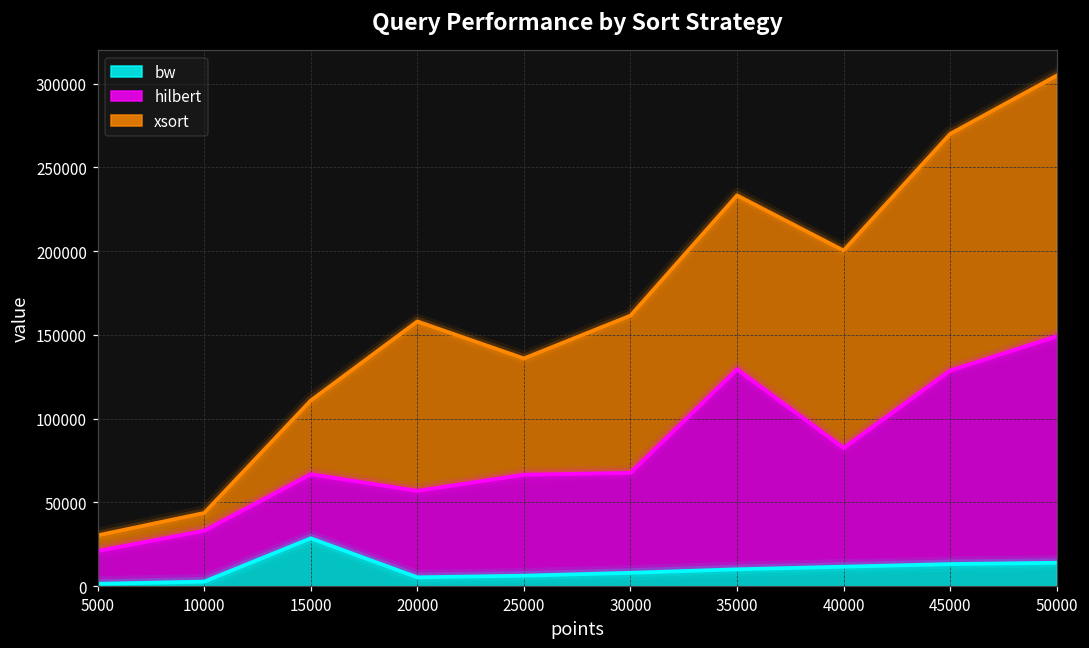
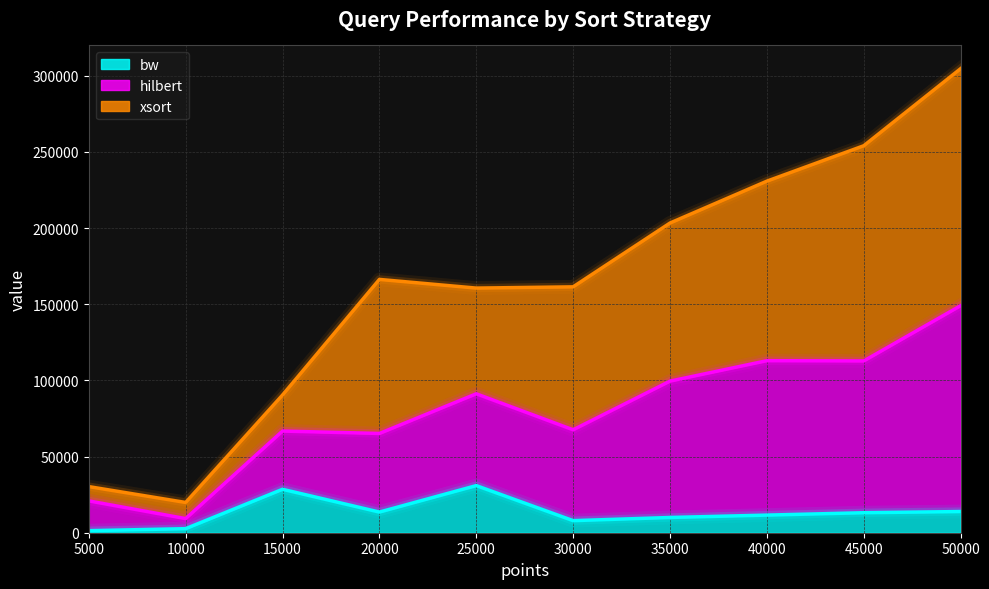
  {
    "bw": {
      "5000": 1000,
      "10000": 3000,
      "15000": 29000,
-     "20000": 5000,
-     "25000": 6000,
+     "20000": 14000,
+     "25000": 31000,
      "30000": 8000,
      "35000": 10000,
      "40000": 12000,
      "45000": 13000,
      "50000": 14000
    },
    "hilbert": {
      "5000": 20000,
-     "10000": 30000,
+     "10000": 7000,
      "15000": 38000,
      "20000": 52000,
      "25000": 60000,
      "30000": 60000,
-     "35000": 119000,
-     "40000": 71000,
-     "45000": 115000,
+     "35000": 90000,
+     "40000": 101000,
+     "45000": 100000,
      "50000": 135000
    },
    "xsort": {
      "5000": 9000,
      "10000": 11000,
-     "15000": 44000,
+     "15000": 24000,
      "20000": 101000,
      "25000": 69000,
      "30000": 94000,
      "35000": 104000,
      "40000": 118000,
      "45000": 141000,
      "50000": 156000
    }
  }
